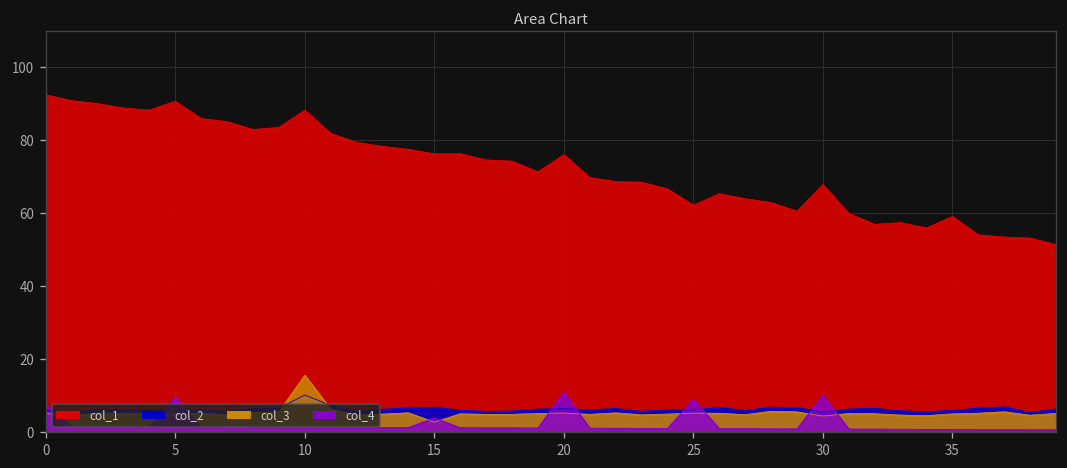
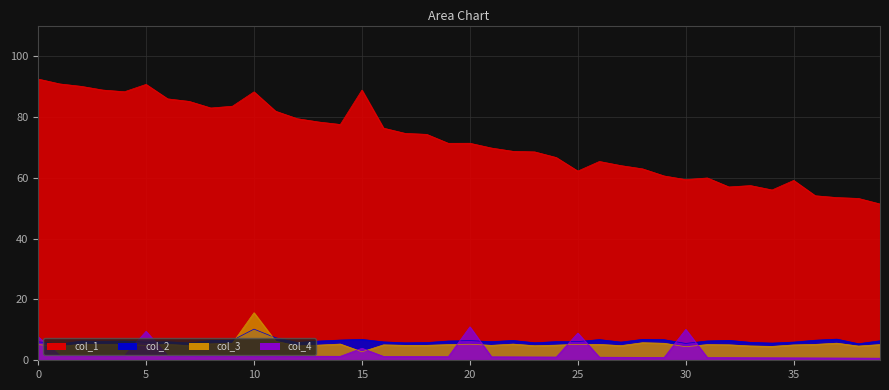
  {
    "col_1": {
      "0": 92,
      "5": 91,
      "10": 88,
-     "15": 76,
-     "20": 76,
+     "15": 89,
+     "20": 71,
      "25": 62,
-     "30": 68,
+     "30": 59,
      "35": 59
    },
    "col_2": {
      "0": 6,
      "10": 10,
      "15": 7,
      "20": 6,
      "25": 6,
      "30": 6,
      "35": 6
    },
    "col_3": {
      "0": 5,
      "10": 16,
      "15": 3,
      "20": 5,
      "25": 5,
      "30": 4,
      "35": 5
    },
    "col_4": {
      "0": 8,
      "5": 10,
      "10": 1,
      "15": 4,
      "20": 11,
      "25": 9,
      "30": 10,
      "35": 1
    }
  }
